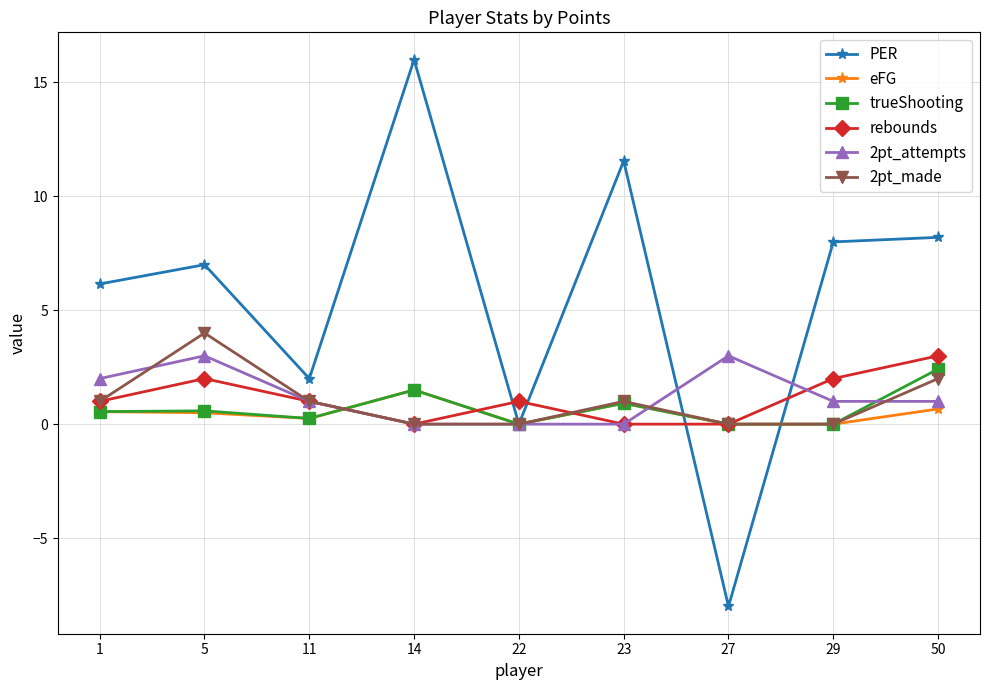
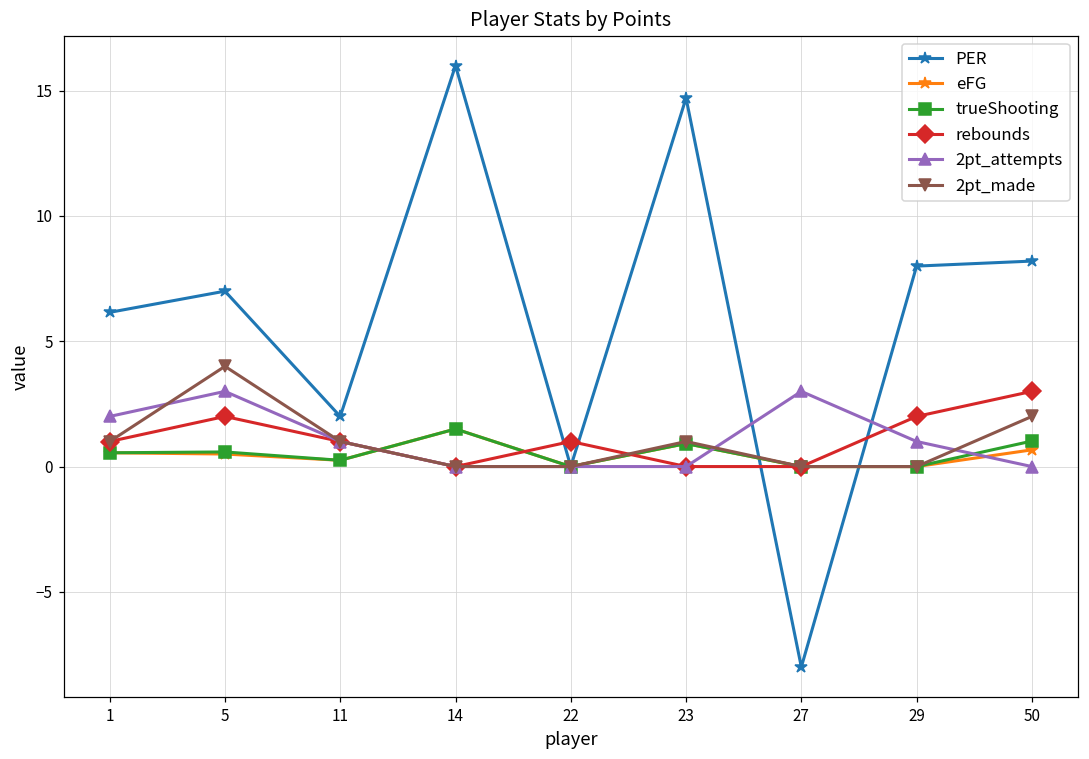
  {
    "PER": {
      "1": 6.2,
      "5": 7.0,
      "11": 2.0,
      "14": 16.0,
-     "23": 11.6,
+     "23": 14.7,
      "27": -8.0,
      "29": 8.0,
      "50": 8.2
    },
    "eFG": {
      "50": 0.7
    },
    "trueShooting": {
-     "50": 2.4
+     "50": 1.0
    },
    "rebounds": {
      "5": 2.0,
      "22": 1.0,
      "29": 2.0,
      "50": 3.0
    },
    "2pt_attempts": {
      "1": 2,
      "5": 3,
      "27": 3,
      "29": 1,
-     "50": 1
+     "50": 0
    },
    "2pt_made": {
      "5": 4.0,
      "50": 2.0
    }
  }
